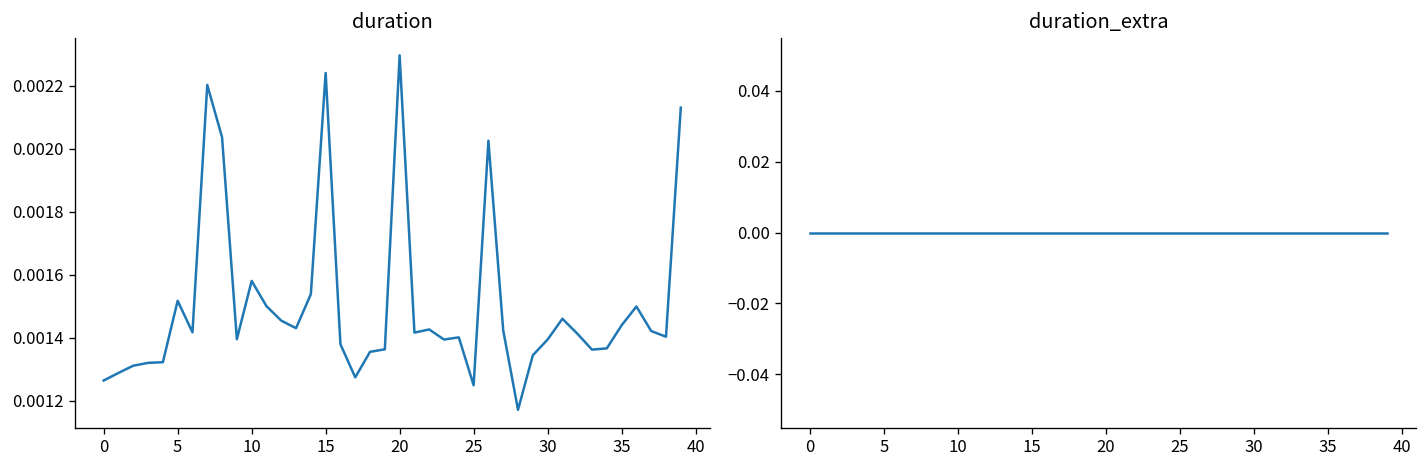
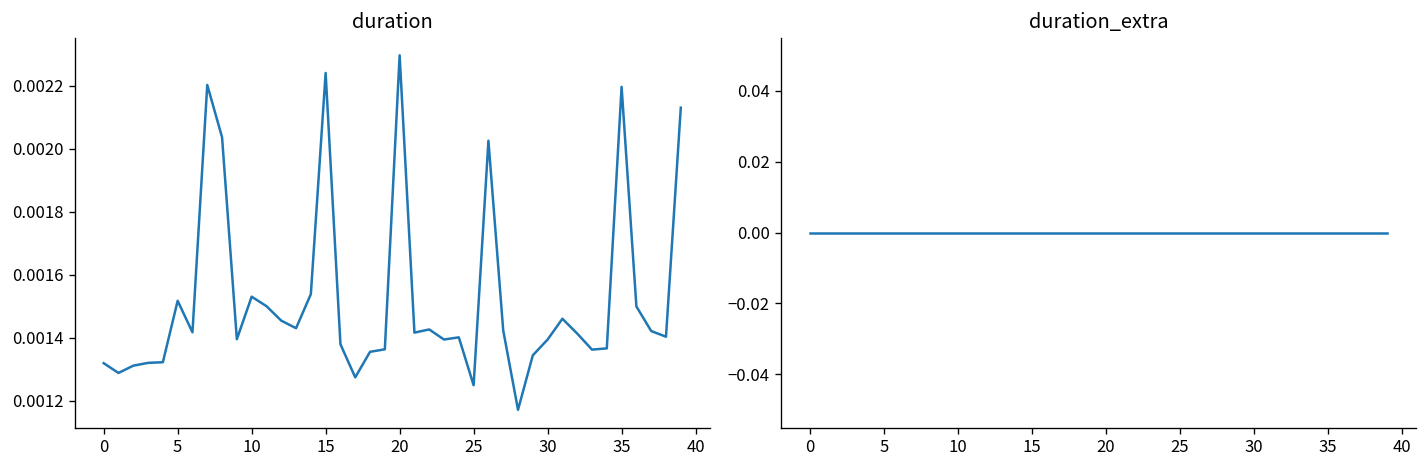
  {
    "duration": {
-     "0": 0.00126,
+     "0": 0.00132,
      "5": 0.00152,
-     "10": 0.00158,
+     "10": 0.00153,
      "15": 0.00224,
      "20": 0.00230,
      "25": 0.00125,
      "30": 0.00139,
-     "35": 0.00144
+     "35": 0.00220
    },
    "duration_extra": {
      "0": 0.000,
      "5": 0.000,
      "10": 0.000,
      "15": 0.000,
      "20": 0.000,
      "25": 0.000,
      "30": 0.000,
      "35": 0.000
    }
  }
